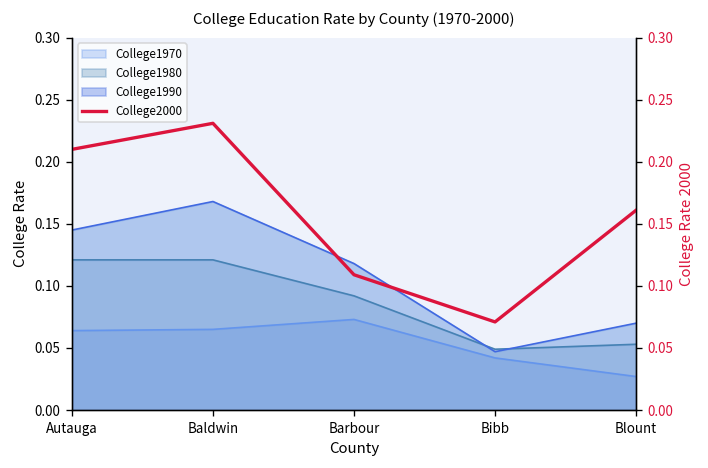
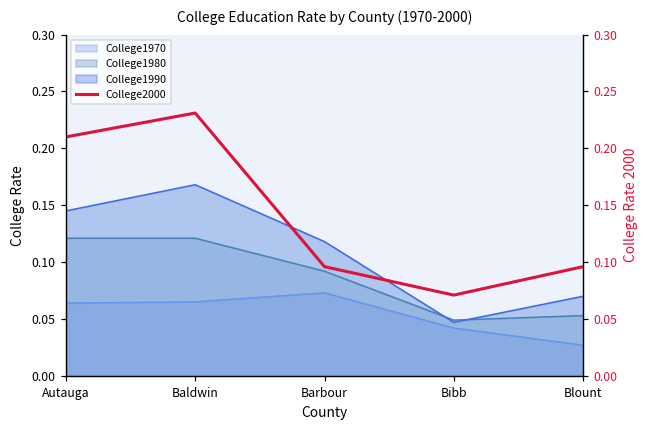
  {
    "College2000": {
      "Autauga": 0.210,
      "Baldwin": 0.231,
-     "Barbour": 0.109,
+     "Barbour": 0.096,
      "Bibb": 0.071,
-     "Blount": 0.161
+     "Blount": 0.096
    }
  }
